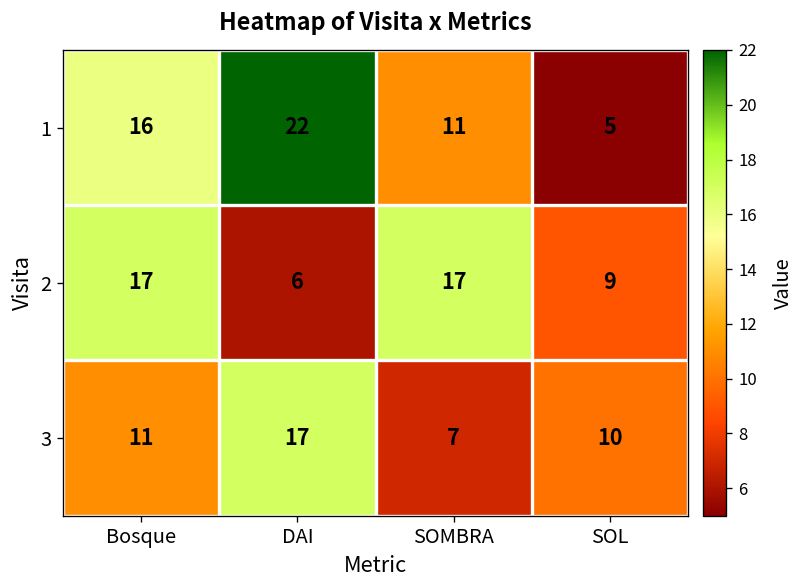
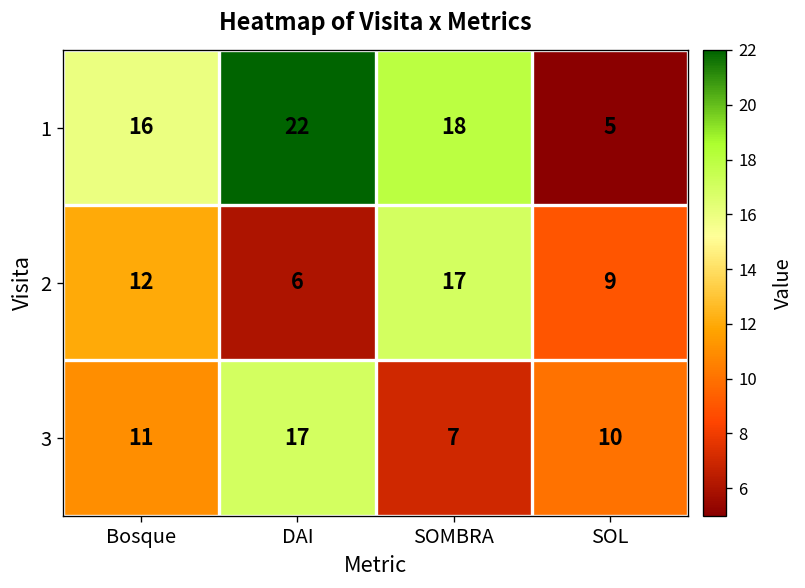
  {
    "1": {
      "Bosque": 16,
      "DAI": 22,
-     "SOMBRA": 11,
+     "SOMBRA": 18,
      "SOL": 5
    },
    "2": {
-     "Bosque": 17,
+     "Bosque": 12,
      "DAI": 6,
      "SOMBRA": 17,
      "SOL": 9
    },
    "3": {
      "Bosque": 11,
      "DAI": 17,
      "SOMBRA": 7,
      "SOL": 10
    }
  }
